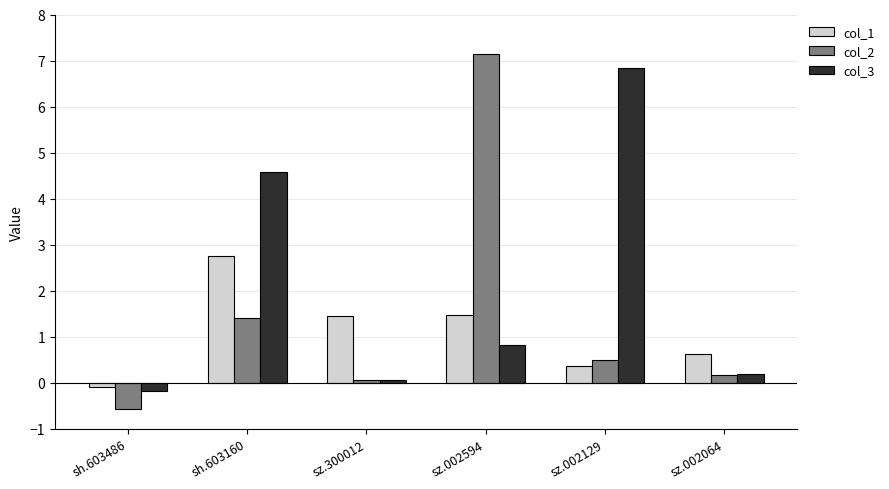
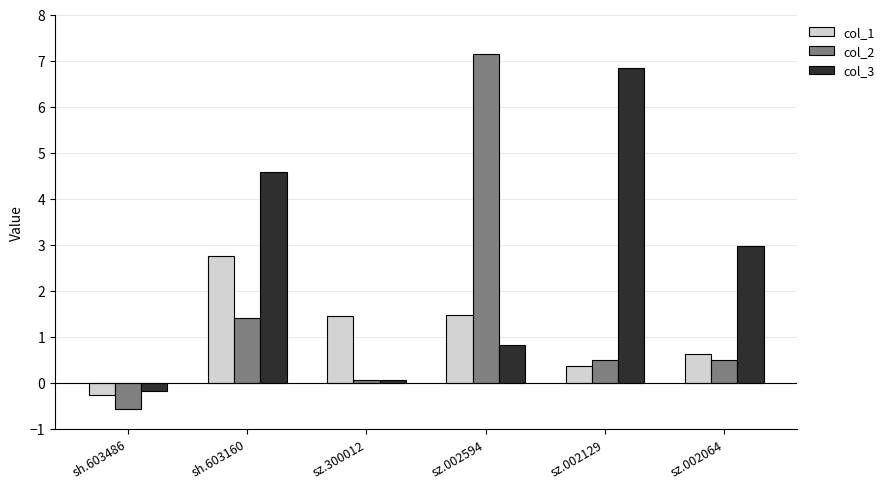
  {
    "col_1": {
-     "sh.603486": -0.1,
+     "sh.603486": -0.3,
      "sh.603160": 2.8,
      "sz.300012": 1.4,
      "sz.002594": 1.5,
      "sz.002129": 0.4,
      "sz.002064": 0.6
    },
    "col_2": {
      "sh.603486": -0.6,
      "sh.603160": 1.4,
      "sz.300012": 0.1,
      "sz.002594": 7.1,
      "sz.002129": 0.5,
-     "sz.002064": 0.2
+     "sz.002064": 0.5
    },
    "col_3": {
      "sh.603486": -0.2,
      "sh.603160": 4.6,
      "sz.300012": 0.1,
      "sz.002594": 0.8,
      "sz.002129": 6.8,
-     "sz.002064": 0.2
+     "sz.002064": 3.0
    }
  }
